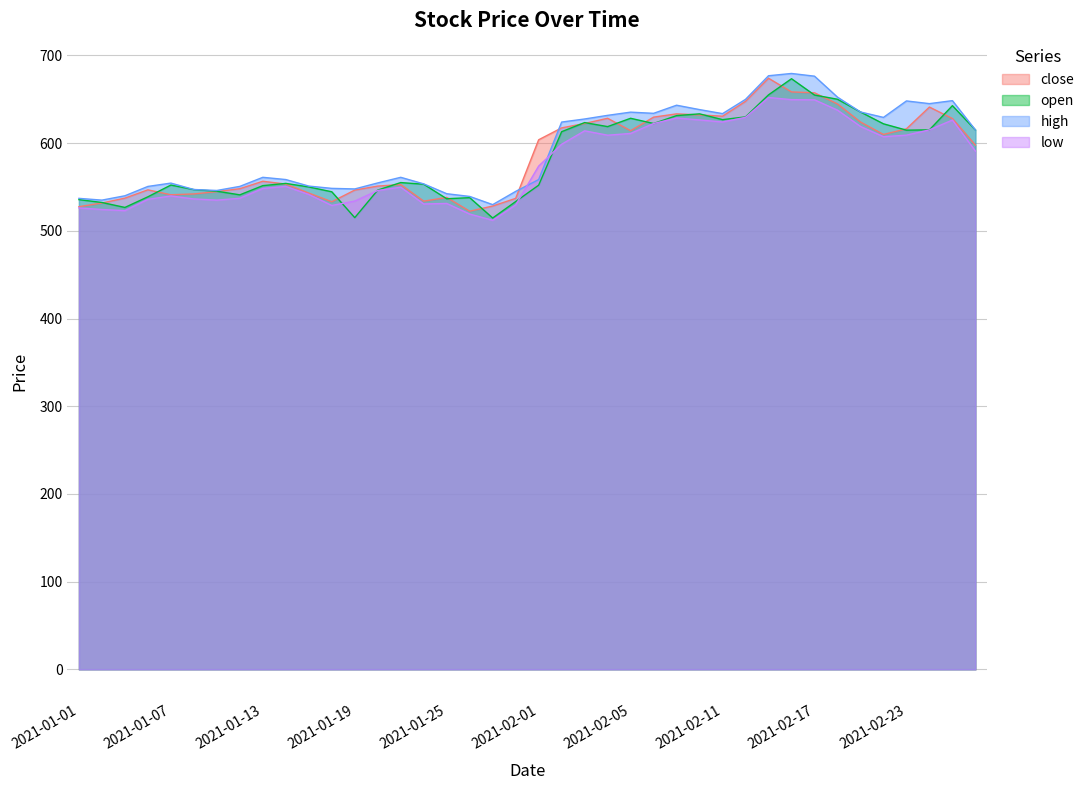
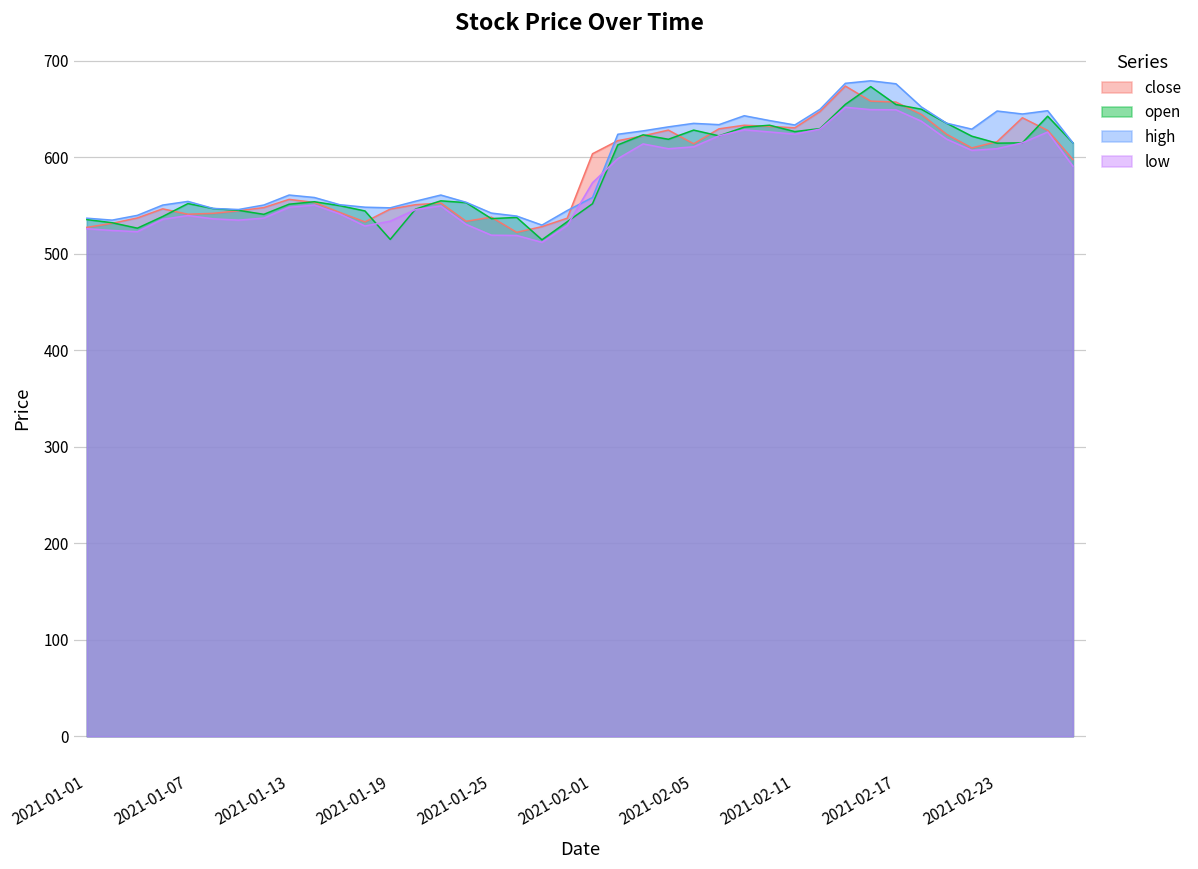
  {
    "close": {
      "2021-01-13": 560,
      "2021-02-01": 600,
      "2021-02-05": 610,
      "2021-02-11": 630
    },
    "open": {
      "2021-01-13": 550,
      "2021-01-19": 520,
      "2021-02-01": 550,
      "2021-02-05": 630
    },
    "high": {
      "2021-01-13": 560,
      "2021-01-25": 540,
      "2021-02-01": 560,
      "2021-02-05": 640,
      "2021-02-11": 630,
      "2021-02-17": 680,
      "2021-02-23": 650
    },
    "low": {
      "2021-01-13": 550,
      "2021-01-19": 530,
-     "2021-01-25": 530,
+     "2021-01-25": 520,
      "2021-02-01": 570,
      "2021-02-05": 610,
      "2021-02-17": 650,
      "2021-02-23": 610
    }
  }
